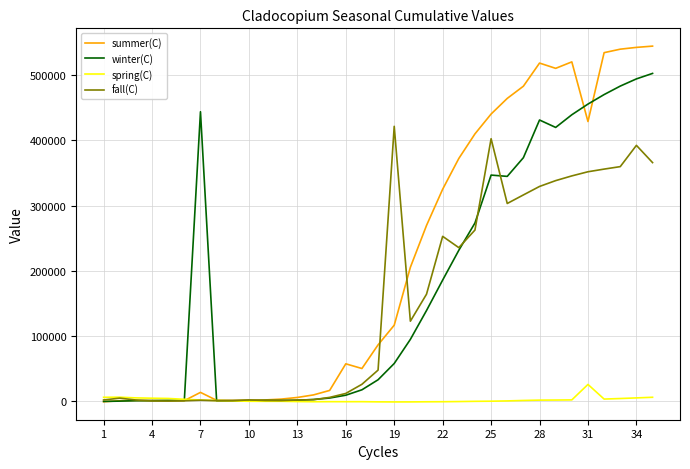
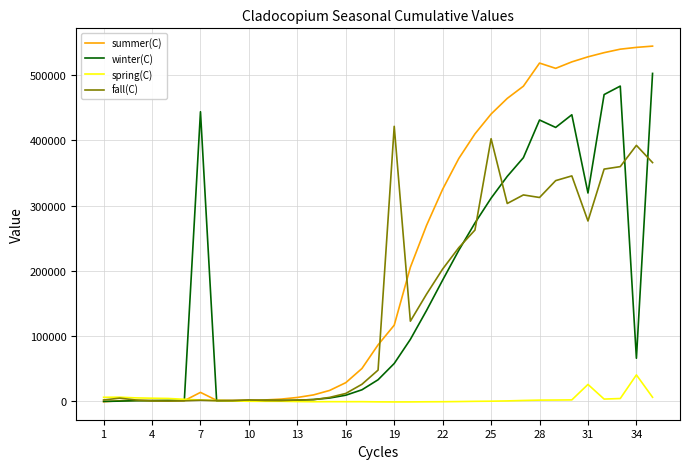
  {
    "summer(C)": {
      "7": 10000,
-     "16": 60000,
+     "16": 30000,
      "19": 120000,
      "22": 330000,
      "25": 440000,
      "28": 520000,
-     "31": 430000,
+     "31": 530000,
      "34": 540000
    },
    "winter(C)": {
      "7": 440000,
      "19": 60000,
      "22": 190000,
-     "25": 350000,
+     "25": 310000,
      "28": 430000,
-     "31": 460000,
-     "34": 490000
+     "31": 320000,
+     "34": 70000
    },
    "spring(C)": {
      "1": 10000,
      "16": 0,
      "19": 0,
      "22": 0,
      "25": 0,
      "28": 0,
      "31": 20000,
-     "34": 0
+     "34": 40000
    },
    "fall(C)": {
      "19": 420000,
-     "22": 250000,
+     "22": 200000,
      "25": 400000,
-     "28": 330000,
-     "31": 350000,
+     "28": 310000,
+     "31": 280000,
      "34": 390000
    }
  }
